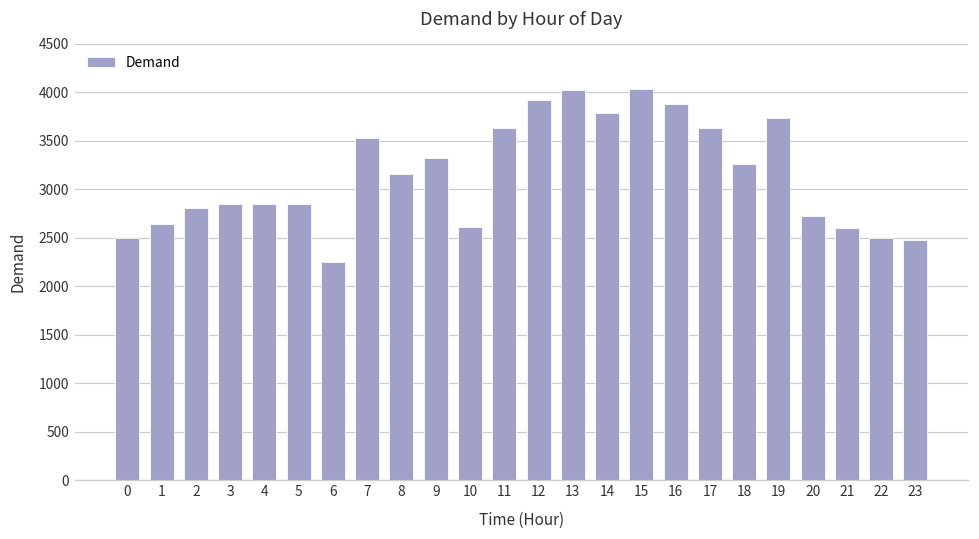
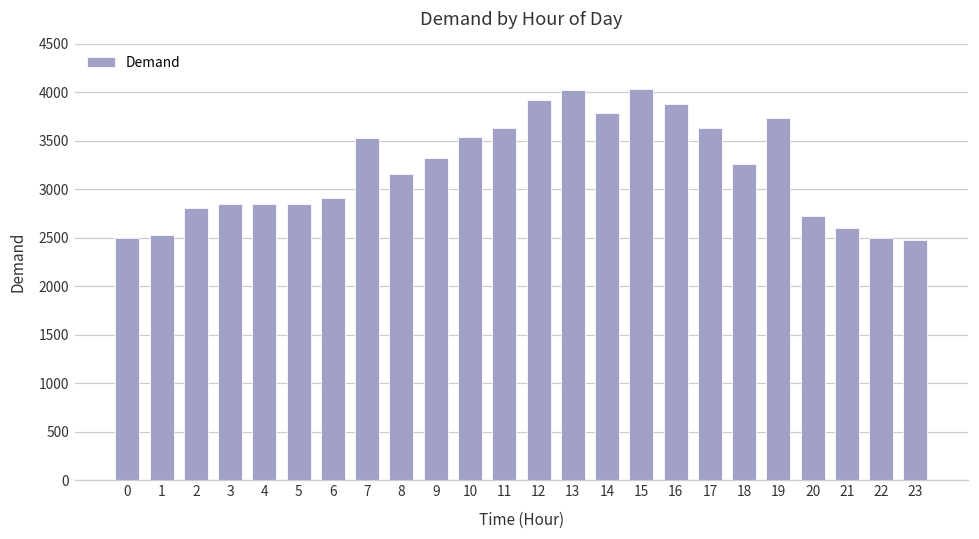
  {
    "0": 2500,
-   "1": 2600,
+   "1": 2500,
    "2": 2800,
    "3": 2800,
    "4": 2900,
    "5": 2800,
-   "6": 2300,
+   "6": 2900,
    "7": 3500,
    "8": 3200,
    "9": 3300,
-   "10": 2600,
+   "10": 3500,
    "11": 3600,
    "12": 3900,
    "13": 4000,
    "14": 3800,
    "15": 4000,
    "16": 3900,
    "17": 3600,
    "18": 3300,
    "19": 3700,
    "20": 2700,
    "21": 2600,
    "22": 2500,
    "23": 2500
  }
